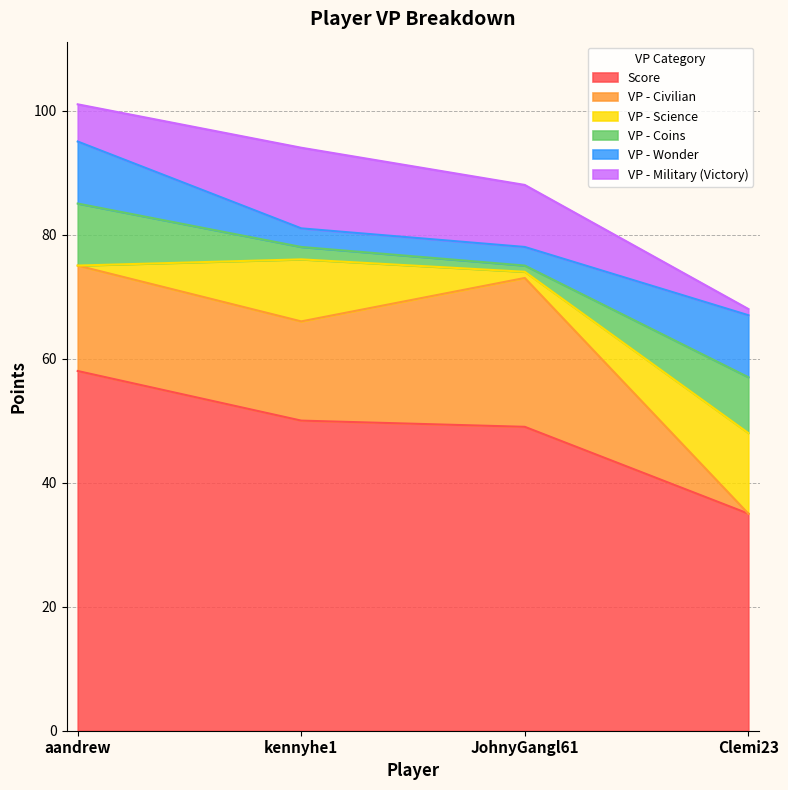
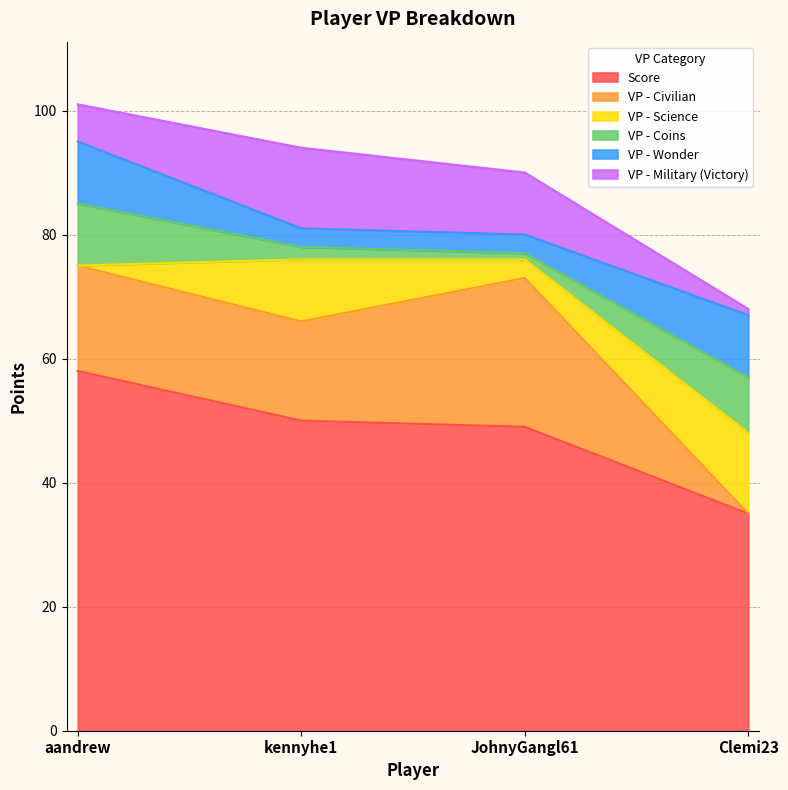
  {
    "Score": {
      "aandrew": 58,
      "kennyhe1": 50,
      "JohnyGangl61": 49
    },
    "VP - Civilian": {
      "kennyhe1": 16,
      "JohnyGangl61": 24
    },
    "VP - Science": {
      "kennyhe1": 10,
-     "JohnyGangl61": 1,
+     "JohnyGangl61": 3,
      "Clemi23": 13
    },
    "VP - Coins": {
      "aandrew": 10,
      "kennyhe1": 2,
      "JohnyGangl61": 1,
      "Clemi23": 9
    },
    "VP - Wonder": {
      "aandrew": 10,
      "kennyhe1": 3,
      "JohnyGangl61": 3,
      "Clemi23": 10
    },
    "VP - Military (Victory)": {
      "aandrew": 6,
      "kennyhe1": 13,
      "JohnyGangl61": 10,
      "Clemi23": 1
    }
  }
